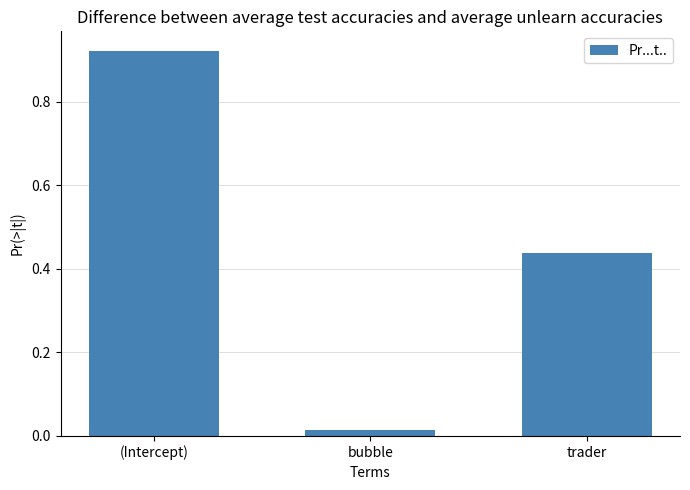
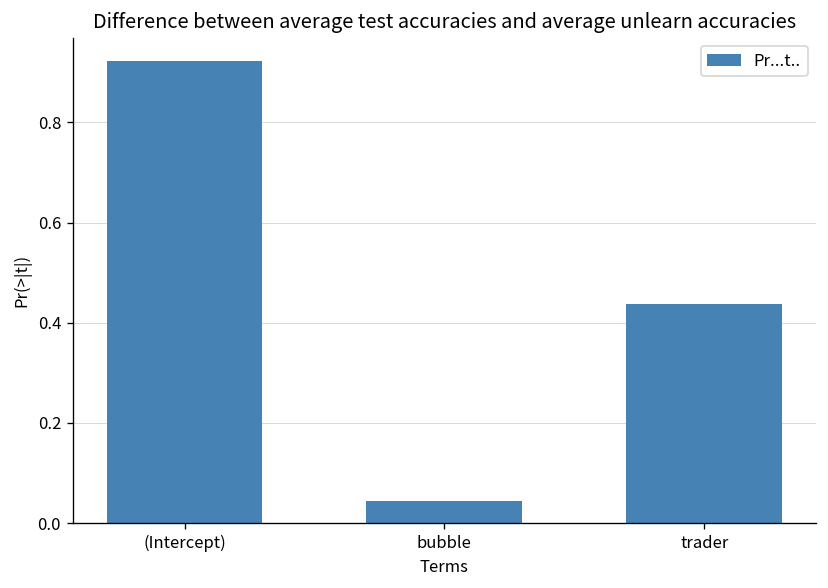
  {
    "(Intercept)": 0.92,
-   "bubble": 0.01,
+   "bubble": 0.04,
    "trader": 0.44
  }
